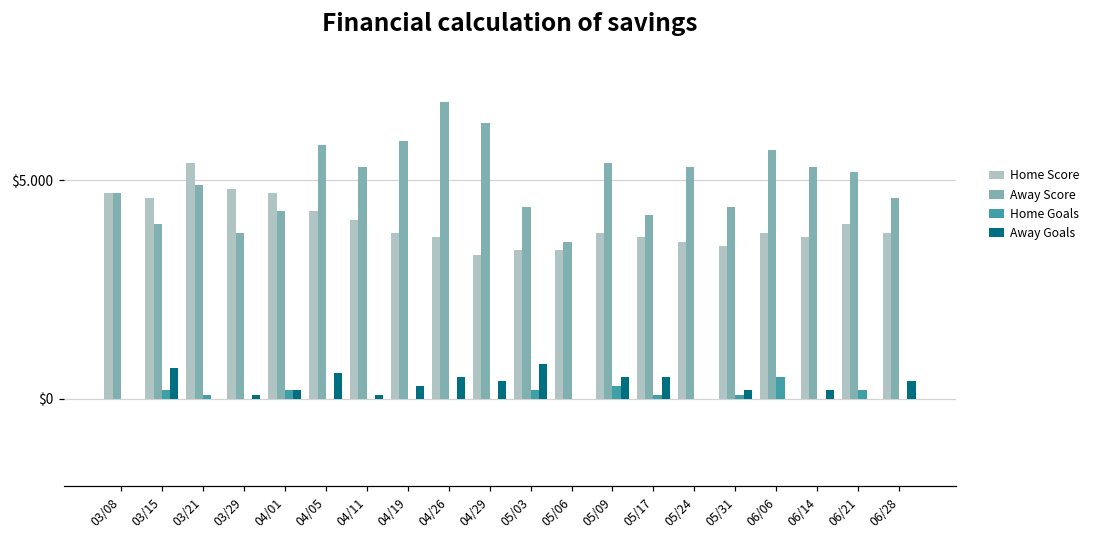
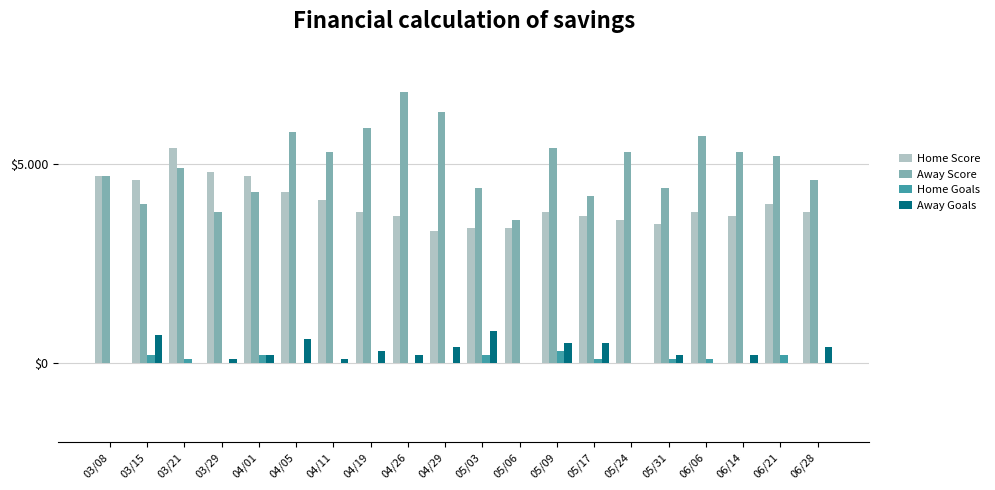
  {
    "Home Goals": {
      "03/08": "$0.0",
      "03/15": "$0.2",
      "03/21": "$0.1",
      "03/29": "$0.0",
      "04/01": "$0.2",
      "04/05": "$0.0",
      "04/11": "$0.0",
      "04/19": "$0.0",
      "04/26": "$0.0",
      "04/29": "$0.0",
      "05/03": "$0.2",
      "05/06": "$0.0",
      "05/09": "$0.3",
      "05/17": "$0.1",
      "05/24": "$0.0",
      "05/31": "$0.1",
-     "06/06": "$0.5",
+     "06/06": "$0.1",
      "06/14": "$0.0",
      "06/21": "$0.2",
      "06/28": "$0.0"
    },
    "Away Goals": {
      "03/08": "$0.0",
      "03/15": "$0.7",
      "03/21": "$0.0",
      "03/29": "$0.1",
      "04/01": "$0.2",
      "04/05": "$0.6",
      "04/11": "$0.1",
      "04/19": "$0.3",
-     "04/26": "$0.5",
+     "04/26": "$0.2",
      "04/29": "$0.4",
      "05/03": "$0.8",
      "05/06": "$0.0",
      "05/09": "$0.5",
      "05/17": "$0.5",
      "05/24": "$0.0",
      "05/31": "$0.2",
      "06/06": "$0.0",
      "06/14": "$0.2",
      "06/21": "$0.0",
      "06/28": "$0.4"
    }
  }
